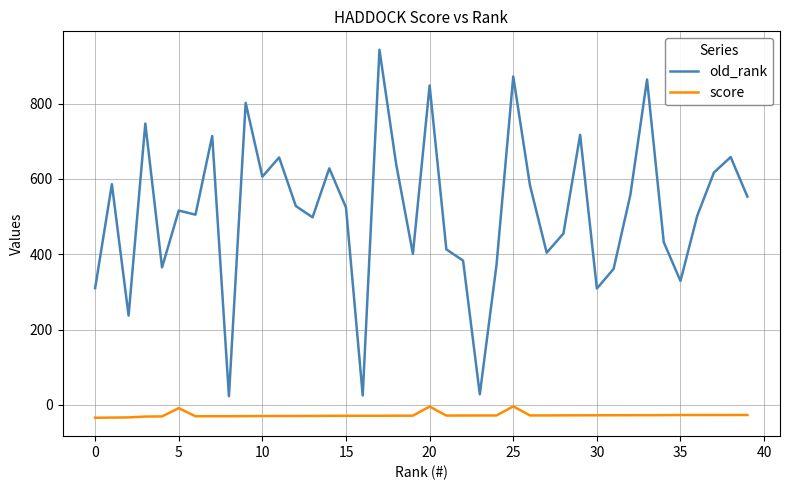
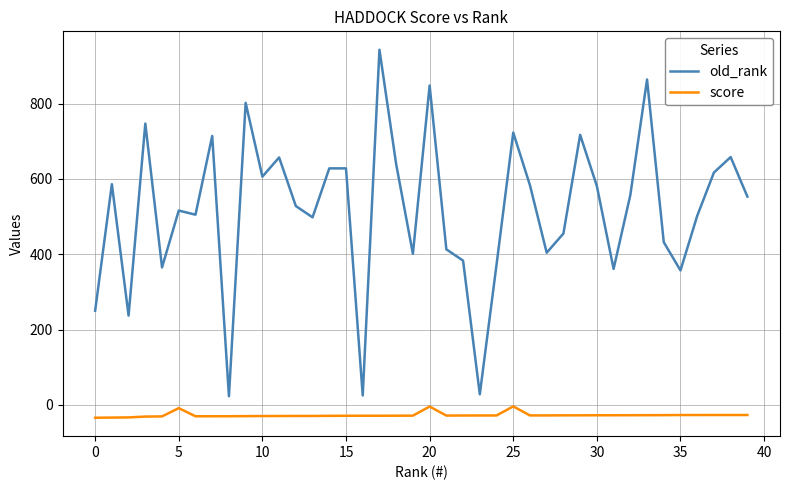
  {
    "old_rank": {
-     "0": 310,
+     "0": 250,
      "5": 520,
      "10": 610,
-     "15": 520,
+     "15": 630,
      "20": 850,
-     "25": 870,
-     "30": 310,
-     "35": 330
+     "25": 720,
+     "30": 580,
+     "35": 360
    },
    "score": {
      "0": -30,
      "5": -10,
      "10": -30,
      "15": -30,
      "20": 0,
      "25": 0,
      "30": -30,
      "35": -30
    }
  }
